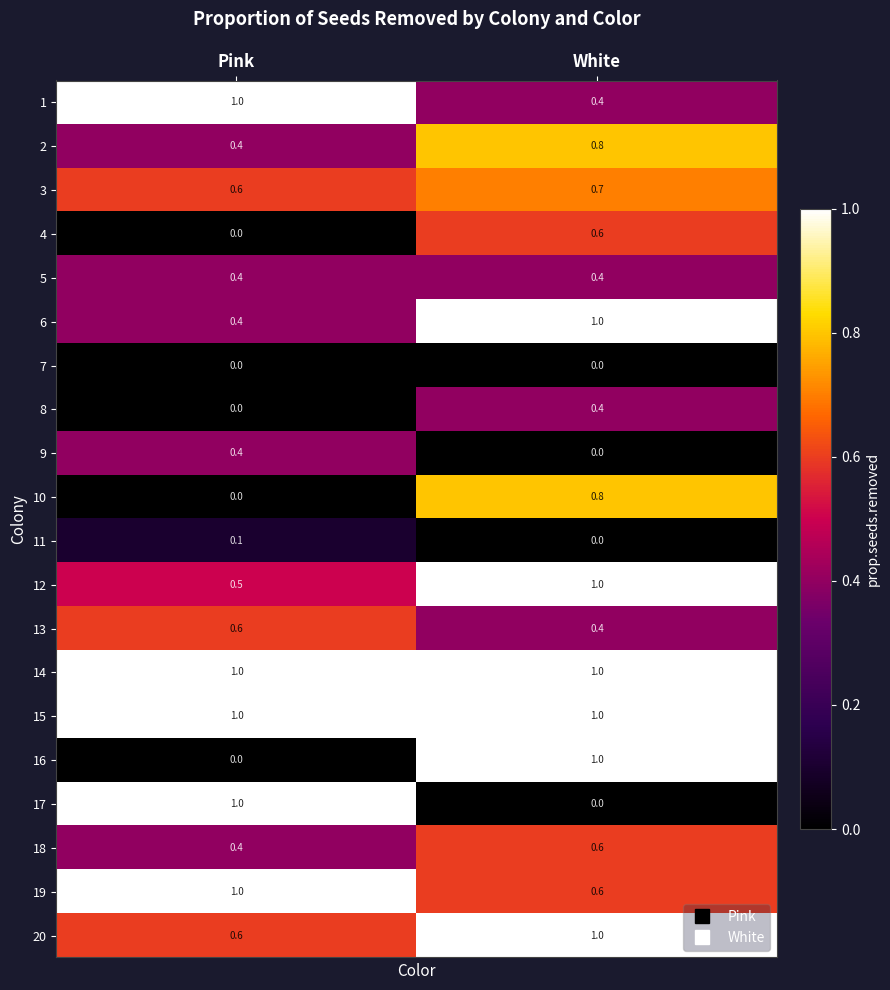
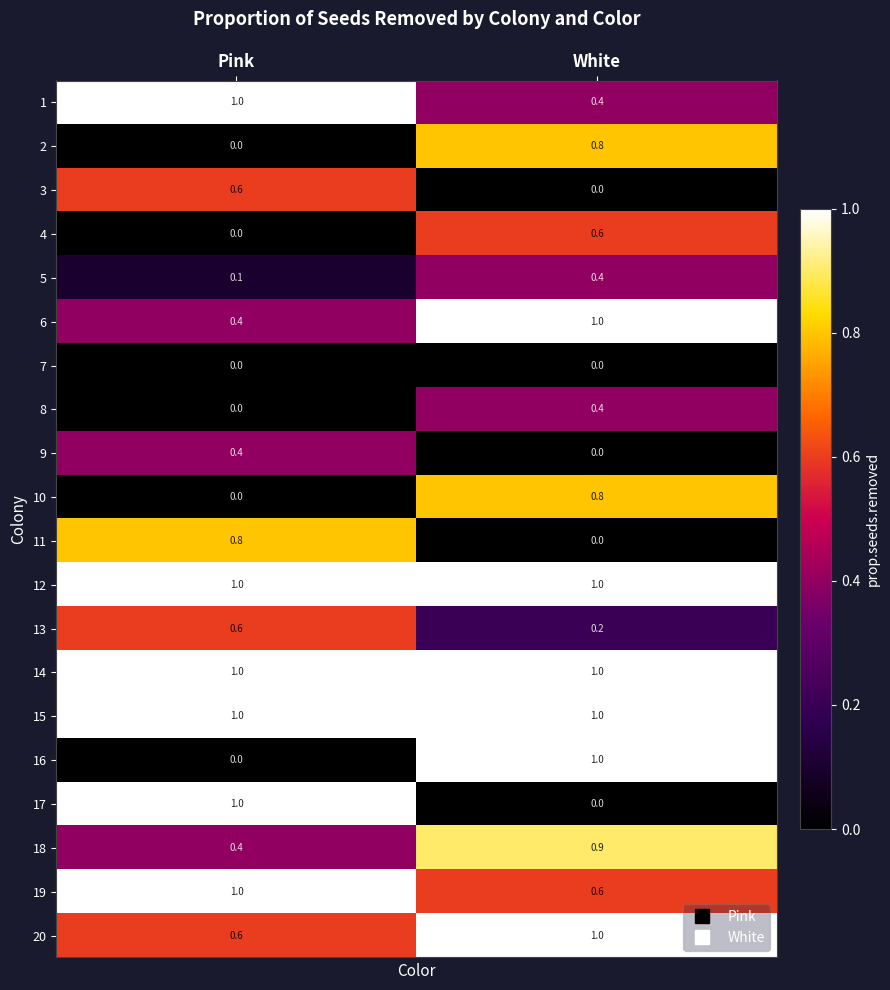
  {
    "1": {
      "Pink": 1.0,
      "White": 0.4
    },
    "2": {
-     "Pink": 0.4,
+     "Pink": 0.0,
      "White": 0.8
    },
    "3": {
      "Pink": 0.6,
-     "White": 0.7
+     "White": 0.0
    },
    "4": {
      "Pink": 0.0,
      "White": 0.6
    },
    "5": {
-     "Pink": 0.4,
+     "Pink": 0.1,
      "White": 0.4
    },
    "6": {
      "Pink": 0.4,
      "White": 1.0
    },
    "7": {
      "Pink": 0.0,
      "White": 0.0
    },
    "8": {
      "Pink": 0.0,
      "White": 0.4
    },
    "9": {
      "Pink": 0.4,
      "White": 0.0
    },
    "10": {
      "Pink": 0.0,
      "White": 0.8
    },
    "11": {
-     "Pink": 0.1,
+     "Pink": 0.8,
      "White": 0.0
    },
    "12": {
-     "Pink": 0.5,
+     "Pink": 1.0,
      "White": 1.0
    },
    "13": {
      "Pink": 0.6,
-     "White": 0.4
+     "White": 0.2
    },
    "14": {
      "Pink": 1.0,
      "White": 1.0
    },
    "15": {
      "Pink": 1.0,
      "White": 1.0
    },
    "16": {
      "Pink": 0.0,
      "White": 1.0
    },
    "17": {
      "Pink": 1.0,
      "White": 0.0
    },
    "18": {
      "Pink": 0.4,
-     "White": 0.6
+     "White": 0.9
    },
    "19": {
      "Pink": 1.0,
      "White": 0.6
    },
    "20": {
      "Pink": 0.6,
      "White": 1.0
    }
  }
